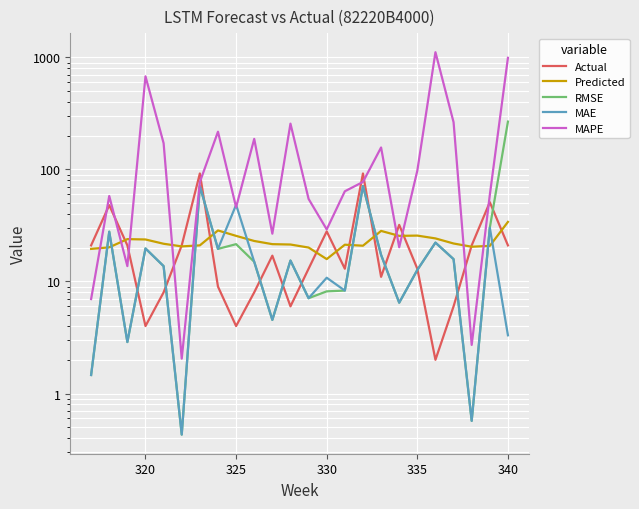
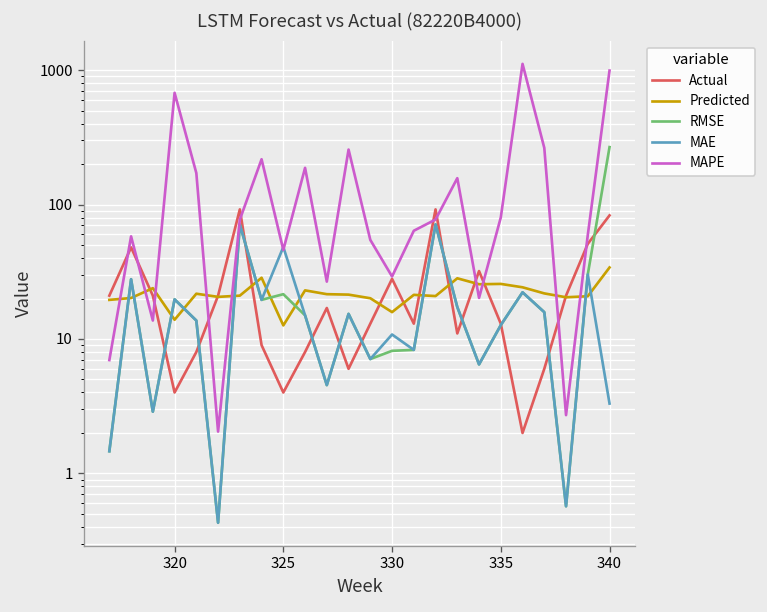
  {
    "Actual": {
      "320": 4,
      "325": 4,
-     "340": 21
+     "340": 80
    },
    "Predicted": {
-     "320": 24,
-     "325": 26,
+     "320": 14,
+     "325": 13,
      "330": 16,
      "335": 26,
      "340": 34
    },
    "RMSE": {
      "325": 22,
      "330": 8,
      "340": 270
    },
    "MAE": {
      "330": 11,
      "340": 3.3
    },
    "MAPE": {
      "320": 700,
-     "335": 100,
+     "335": 80,
      "340": 1000
    }
  }
